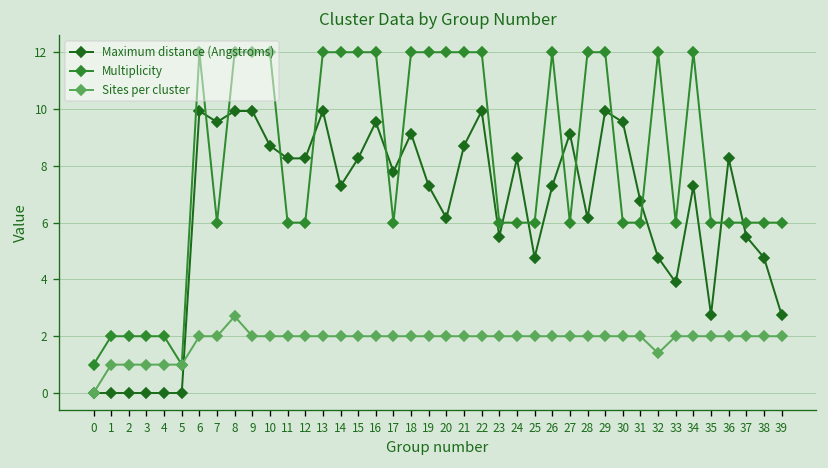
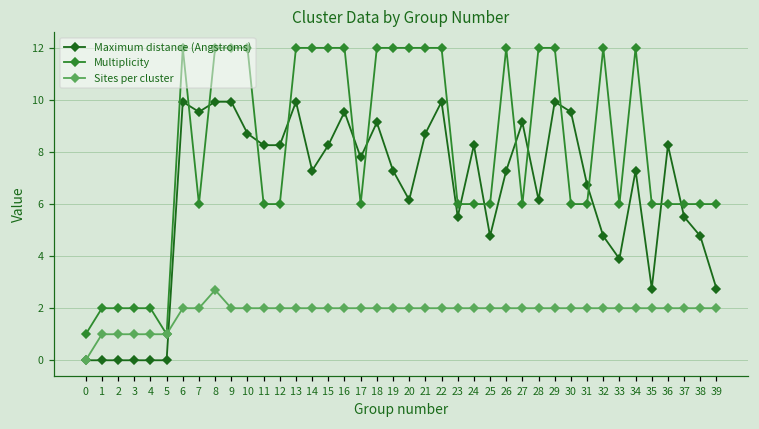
  {
    "Sites per cluster": {
      "1": 1.0,
      "2": 1.0,
      "3": 1.0,
      "4": 1.0,
      "6": 2.0,
      "7": 2.0,
      "8": 2.7,
      "9": 2.0,
      "10": 2.0,
      "11": 2.0,
      "12": 2.0,
      "13": 2.0,
      "14": 2.0,
      "15": 2.0,
      "16": 2.0,
      "17": 2.0,
      "18": 2.0,
      "19": 2.0,
      "20": 2.0,
      "21": 2.0,
      "22": 2.0,
      "23": 2.0,
      "24": 2.0,
      "25": 2.0,
      "26": 2.0,
      "27": 2.0,
      "28": 2.0,
      "29": 2.0,
      "30": 2.0,
      "31": 2.0,
-     "32": 1.4,
+     "32": 2.0,
      "33": 2.0,
      "34": 2.0,
      "35": 2.0,
      "36": 2.0,
      "37": 2.0,
      "38": 2.0,
      "39": 2.0
    }
  }
